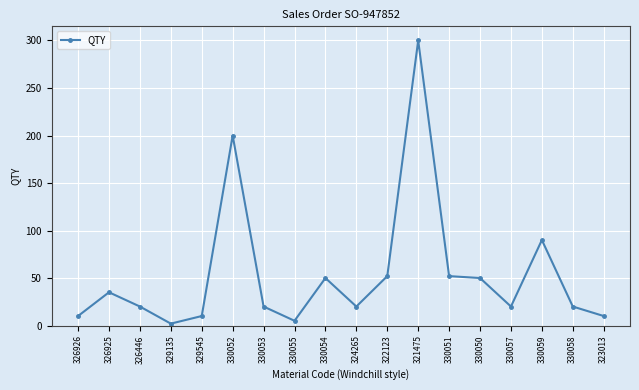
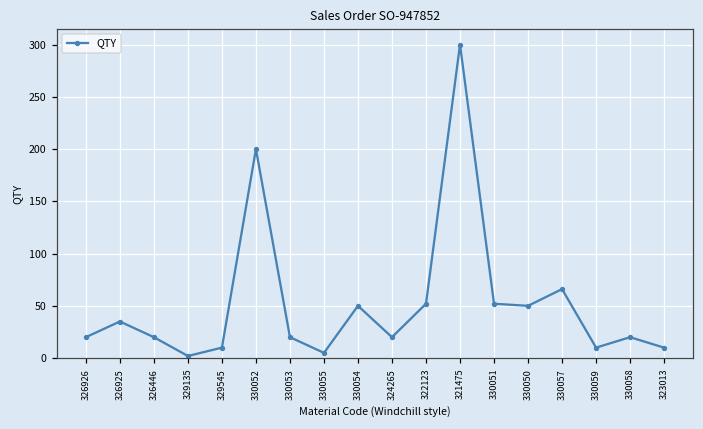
  {
-   "326926": 10,
+   "326926": 20,
    "326925": 40,
    "326446": 20,
    "329135": 0,
    "329545": 10,
    "330052": 200,
    "330053": 20,
    "330055": 10,
    "330054": 50,
    "324265": 20,
    "322123": 50,
    "321475": 300,
    "330051": 50,
    "330050": 50,
-   "330057": 20,
-   "330059": 90,
+   "330057": 70,
+   "330059": 10,
    "330058": 20,
    "323013": 10
  }
